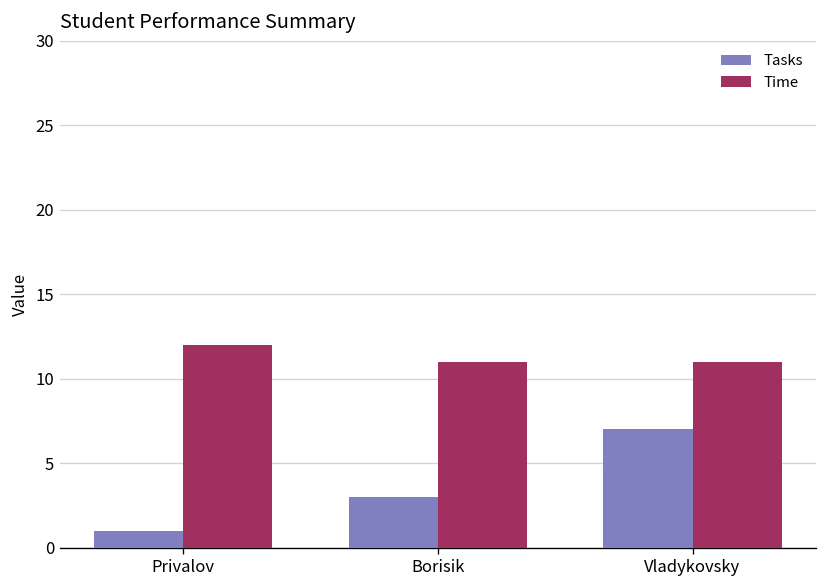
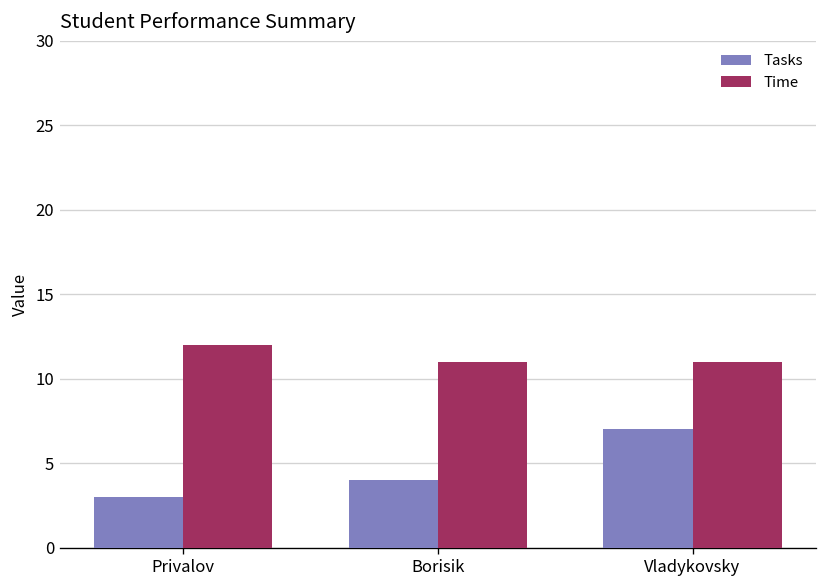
  {
    "Tasks": {
-     "Privalov": 1,
-     "Borisik": 3,
+     "Privalov": 3,
+     "Borisik": 4,
      "Vladykovsky": 7
    },
    "Time": {
      "Privalov": 12,
      "Borisik": 11,
      "Vladykovsky": 11
    }
  }
